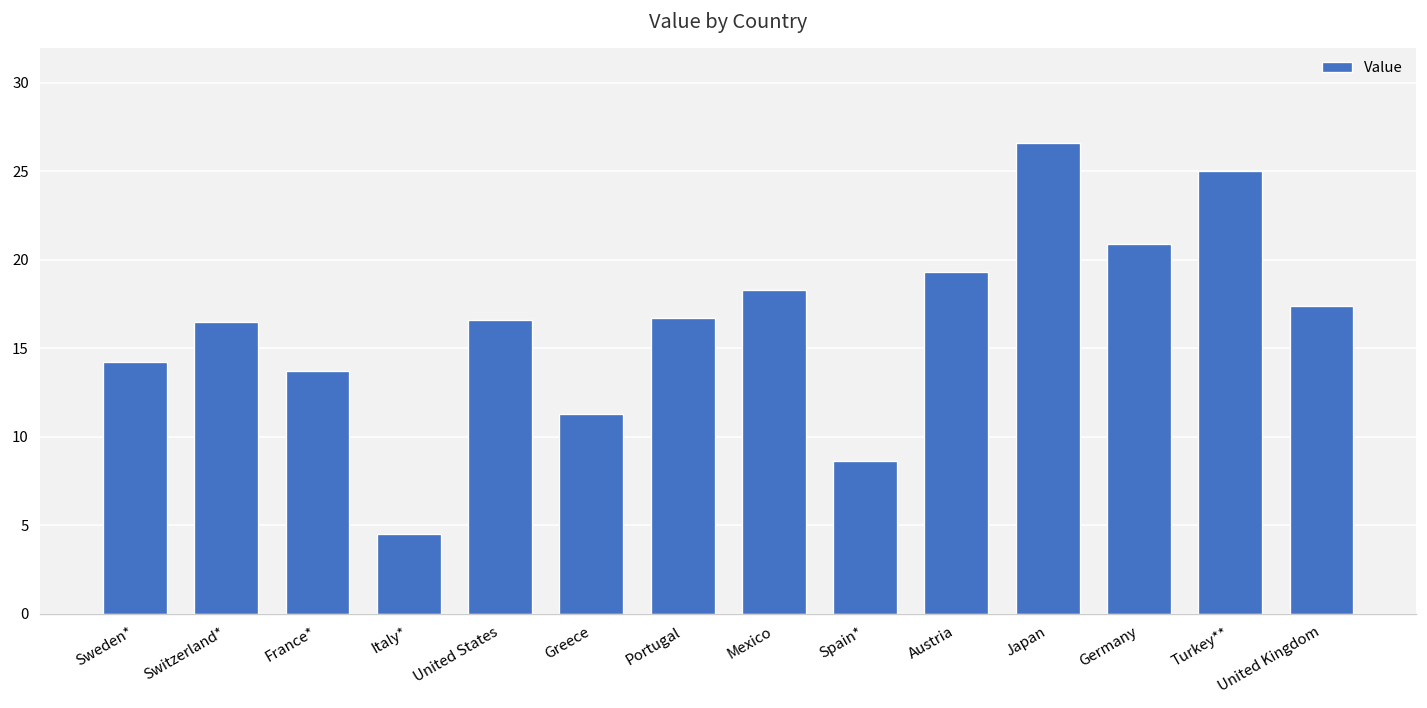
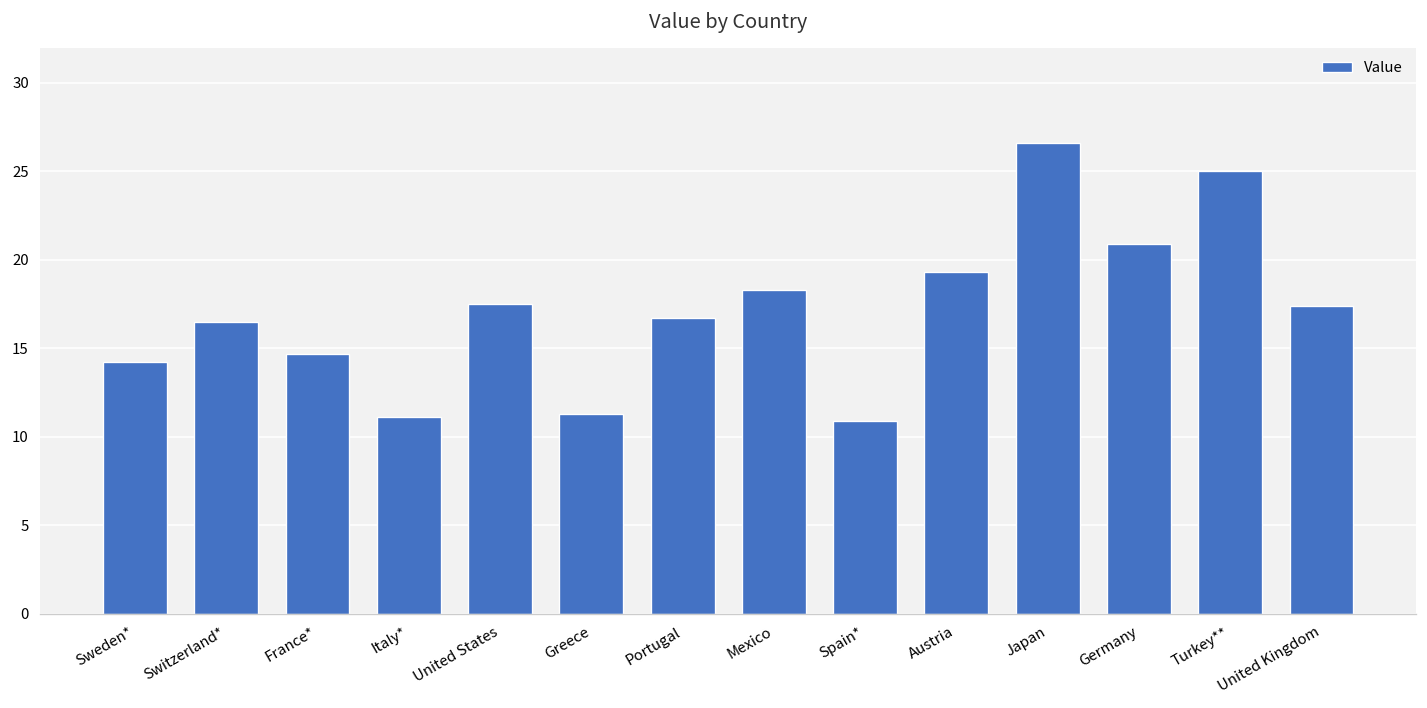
  {
    "Sweden*": 14.2,
    "Switzerland*": 16.5,
-   "France*": 13.7,
-   "Italy*": 4.5,
-   "United States": 16.6,
+   "France*": 14.7,
+   "Italy*": 11.1,
+   "United States": 17.5,
    "Greece": 11.3,
    "Portugal": 16.7,
    "Mexico": 18.3,
-   "Spain*": 8.6,
+   "Spain*": 10.9,
    "Austria": 19.3,
    "Japan": 26.6,
    "Germany": 20.9,
    "Turkey**": 25.0,
    "United Kingdom": 17.4
  }
